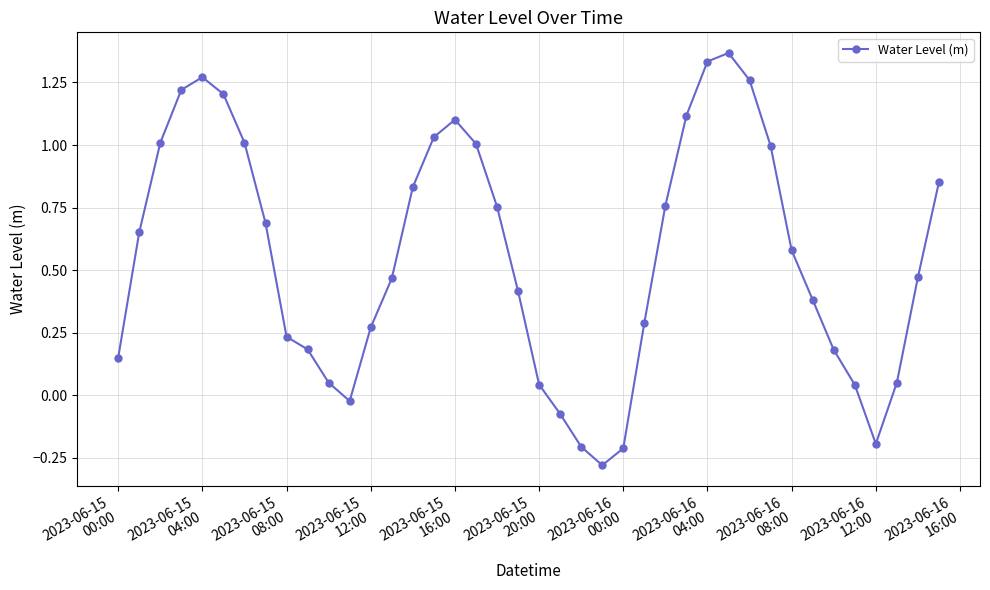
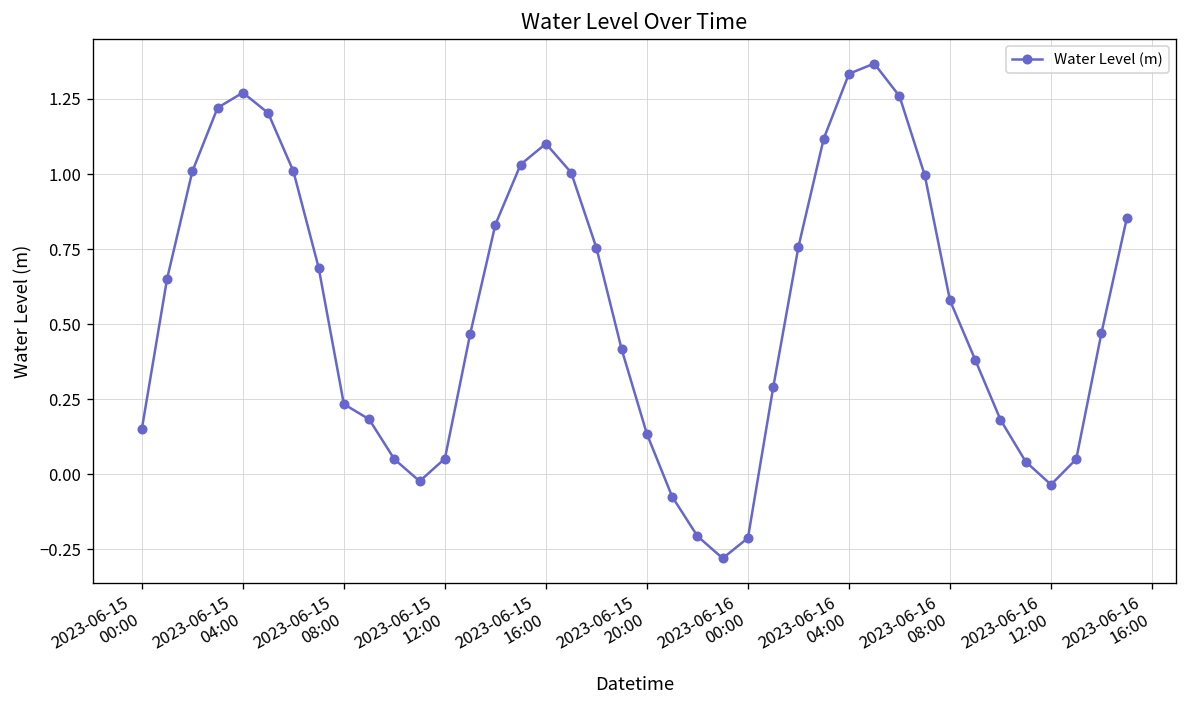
  {
    "2023-06-15 00:00": 0.15,
    "2023-06-15 04:00": 1.27,
    "2023-06-15 08:00": 0.23,
-   "2023-06-15 12:00": 0.27,
+   "2023-06-15 12:00": 0.05,
    "2023-06-15 16:00": 1.10,
-   "2023-06-15 20:00": 0.04,
+   "2023-06-15 20:00": 0.13,
    "2023-06-16 00:00": -0.21,
    "2023-06-16 04:00": 1.33,
    "2023-06-16 08:00": 0.58,
-   "2023-06-16 12:00": -0.19
+   "2023-06-16 12:00": -0.03
  }
